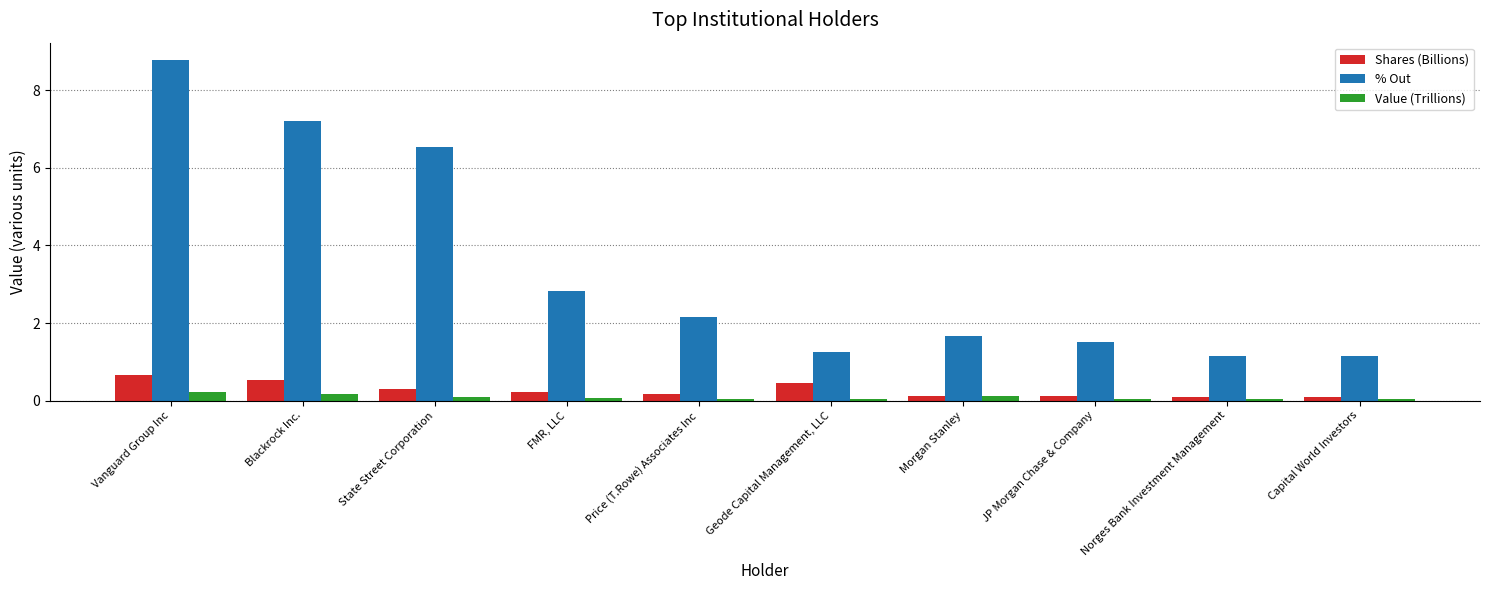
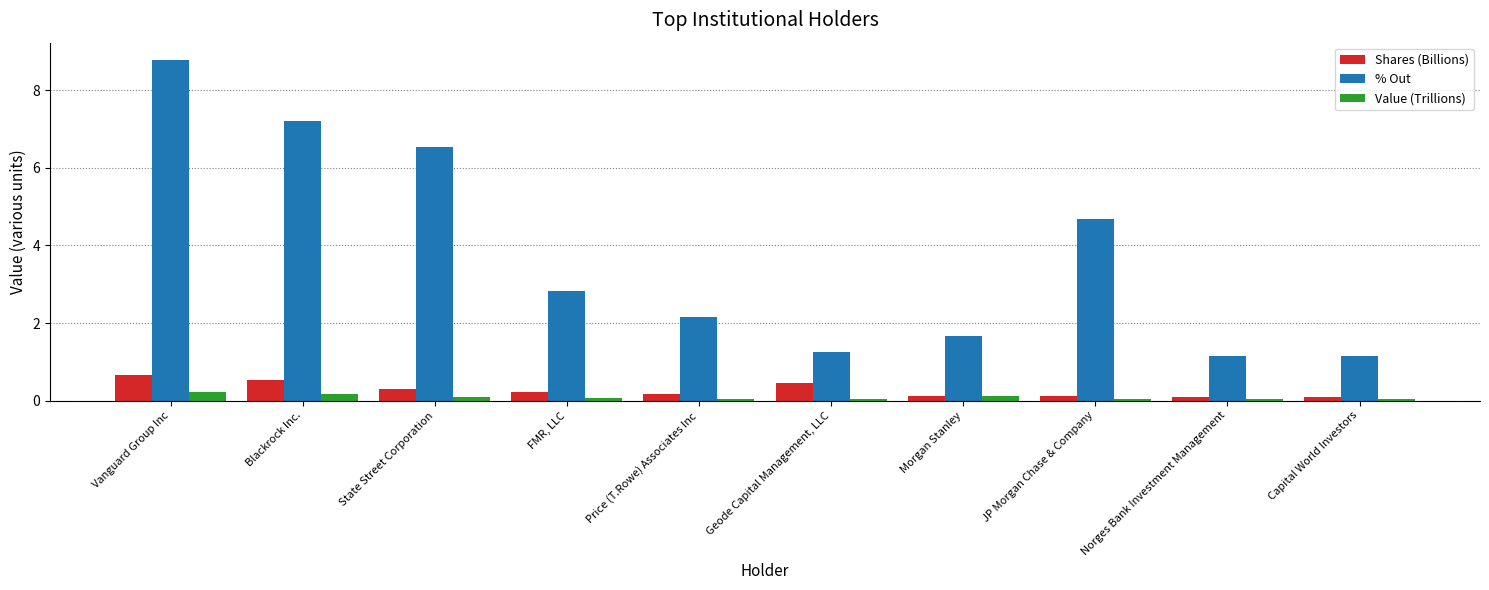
  {
    "Shares (Billions)": {
      "Vanguard Group Inc": 0.7,
      "Blackrock Inc.": 0.5,
      "State Street Corporation": 0.3,
      "FMR, LLC": 0.2,
      "Price (T.Rowe) Associates Inc": 0.2,
      "Geode Capital Management, LLC": 0.4,
      "Morgan Stanley": 0.1,
      "JP Morgan Chase & Company": 0.1,
      "Norges Bank Investment Management": 0.1,
      "Capital World Investors": 0.1
    },
    "% Out": {
      "Vanguard Group Inc": 8.8,
      "Blackrock Inc.": 7.2,
      "State Street Corporation": 6.5,
      "FMR, LLC": 2.8,
      "Price (T.Rowe) Associates Inc": 2.2,
      "Geode Capital Management, LLC": 1.3,
      "Morgan Stanley": 1.7,
-     "JP Morgan Chase & Company": 1.5,
+     "JP Morgan Chase & Company": 4.7,
      "Norges Bank Investment Management": 1.2,
      "Capital World Investors": 1.2
    },
    "Value (Trillions)": {
      "Vanguard Group Inc": 0.2,
      "Blackrock Inc.": 0.2,
      "State Street Corporation": 0.1,
      "FMR, LLC": 0.1,
      "Morgan Stanley": 0.1
    }
  }
